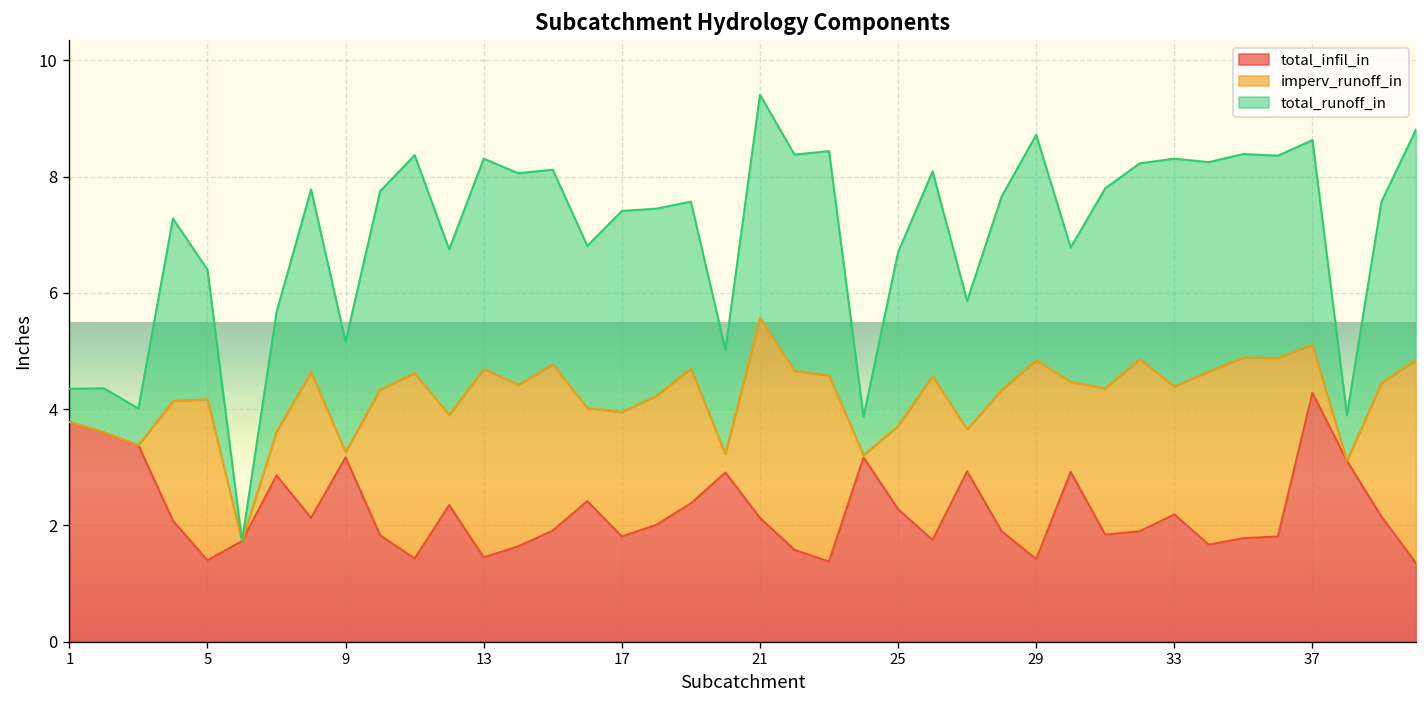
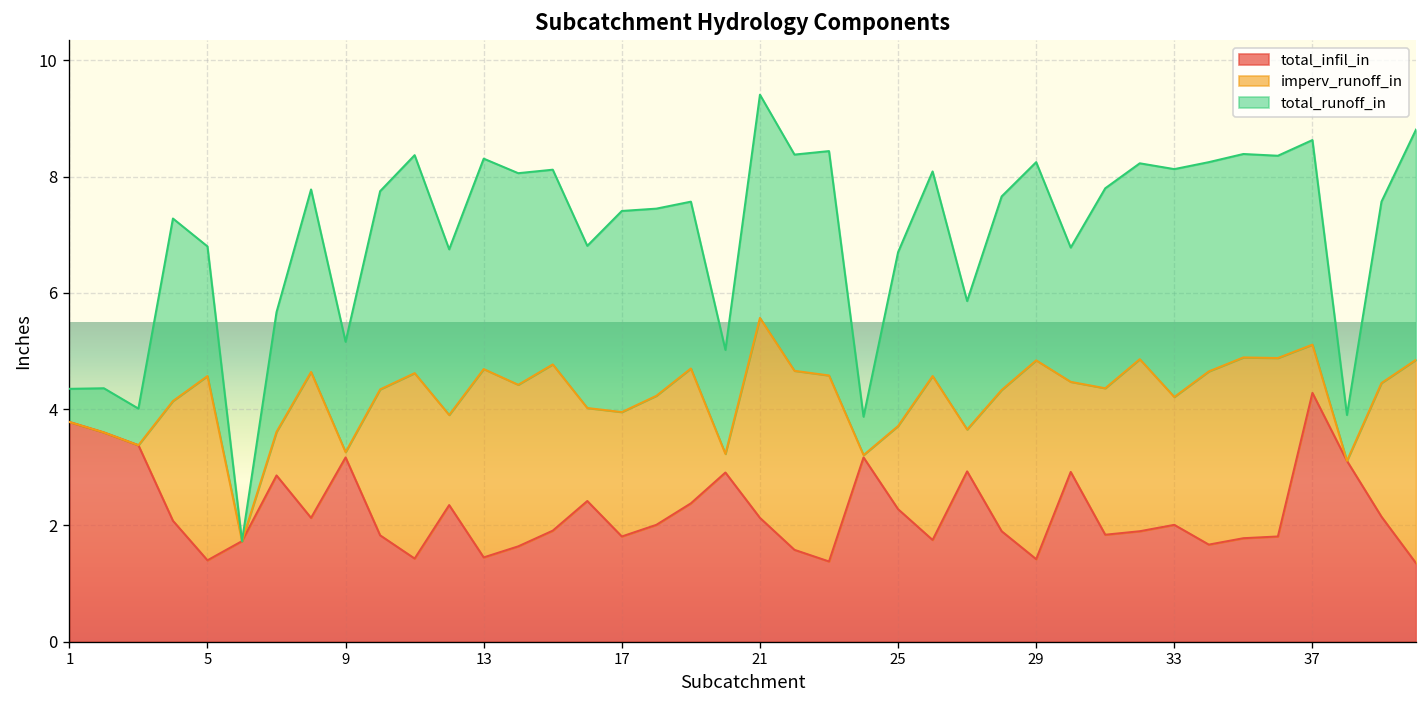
  {
    "total_infil_in": {
      "5": 1.4,
      "9": 3.2,
      "13": 1.5,
      "17": 1.8,
      "21": 2.1,
      "25": 2.3,
      "29": 1.4,
-     "33": 2.2,
+     "33": 2.0,
      "37": 4.3
    },
    "imperv_runoff_in": {
-     "5": 2.8,
+     "5": 3.2,
      "9": 0.1,
      "13": 3.2,
      "17": 2.1,
      "21": 3.4,
      "25": 1.4,
      "29": 3.4,
      "33": 2.2,
      "37": 0.8
    },
    "total_runoff_in": {
      "1": 0.6,
      "5": 2.2,
      "9": 1.9,
      "13": 3.6,
      "17": 3.5,
      "21": 3.8,
      "25": 3.0,
-     "29": 3.9,
+     "29": 3.4,
      "33": 3.9,
      "37": 3.5
    }
  }
